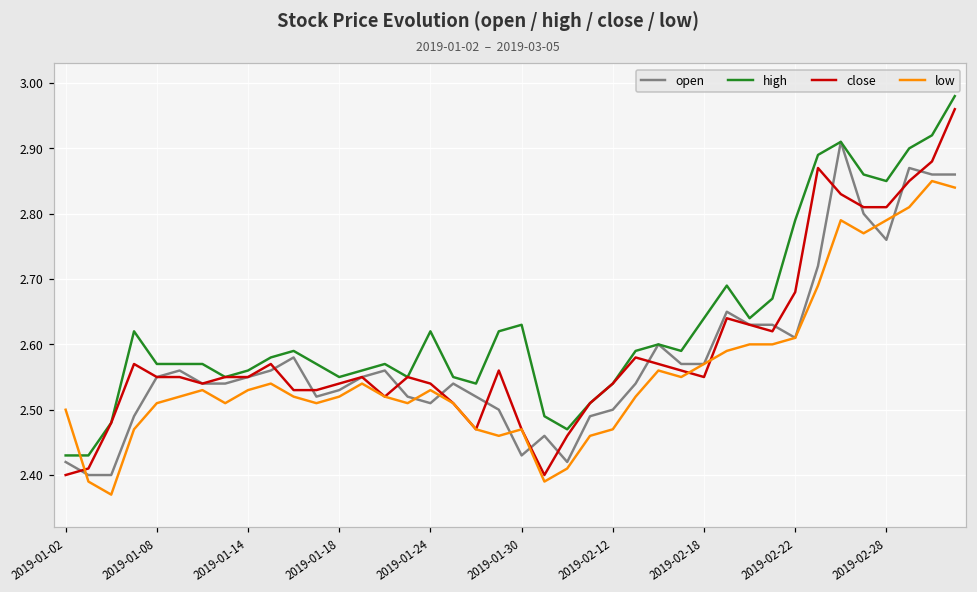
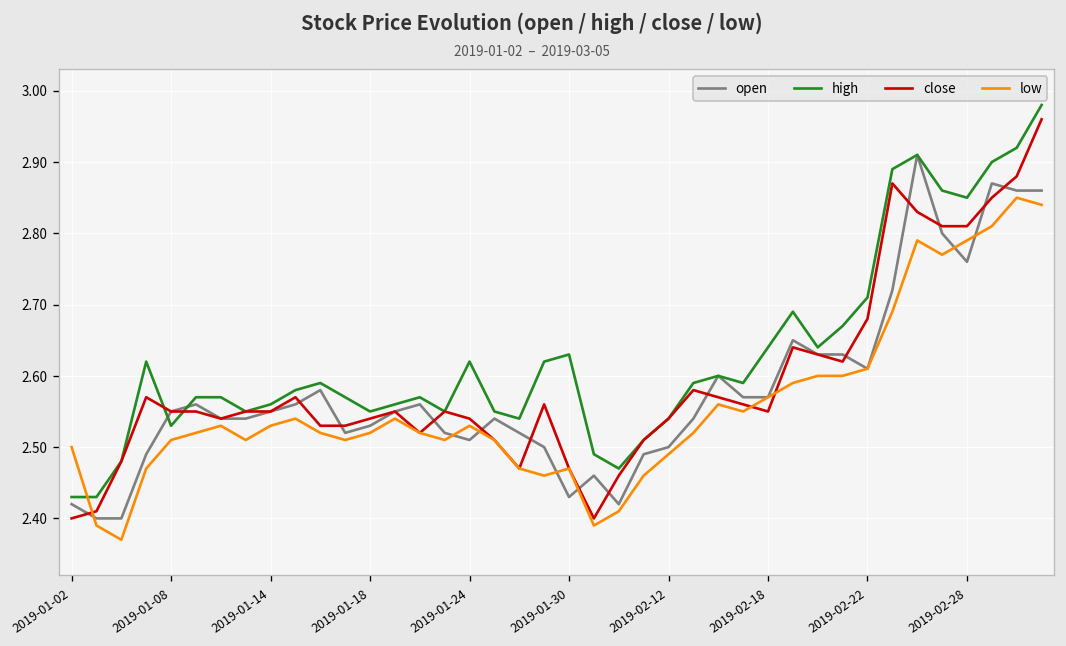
  {
    "open": {
      "2019-01-02": 2.42,
      "2019-01-18": 2.53,
      "2019-01-24": 2.51,
      "2019-01-30": 2.43,
      "2019-02-12": 2.50,
      "2019-02-28": 2.76
    },
    "high": {
      "2019-01-02": 2.43,
-     "2019-01-08": 2.57,
+     "2019-01-08": 2.53,
      "2019-01-14": 2.56,
      "2019-01-18": 2.55,
      "2019-01-24": 2.62,
      "2019-01-30": 2.63,
      "2019-02-18": 2.64,
-     "2019-02-22": 2.79,
+     "2019-02-22": 2.71,
      "2019-02-28": 2.85
    },
    "close": {
      "2019-01-02": 2.40,
      "2019-01-18": 2.54,
      "2019-01-24": 2.54,
      "2019-02-18": 2.55,
      "2019-02-22": 2.68,
      "2019-02-28": 2.81
    },
    "low": {
      "2019-01-02": 2.50,
      "2019-01-08": 2.51,
      "2019-01-14": 2.53,
      "2019-01-18": 2.52,
      "2019-01-24": 2.53,
-     "2019-02-12": 2.47,
+     "2019-02-12": 2.49,
      "2019-02-28": 2.79
    }
  }
